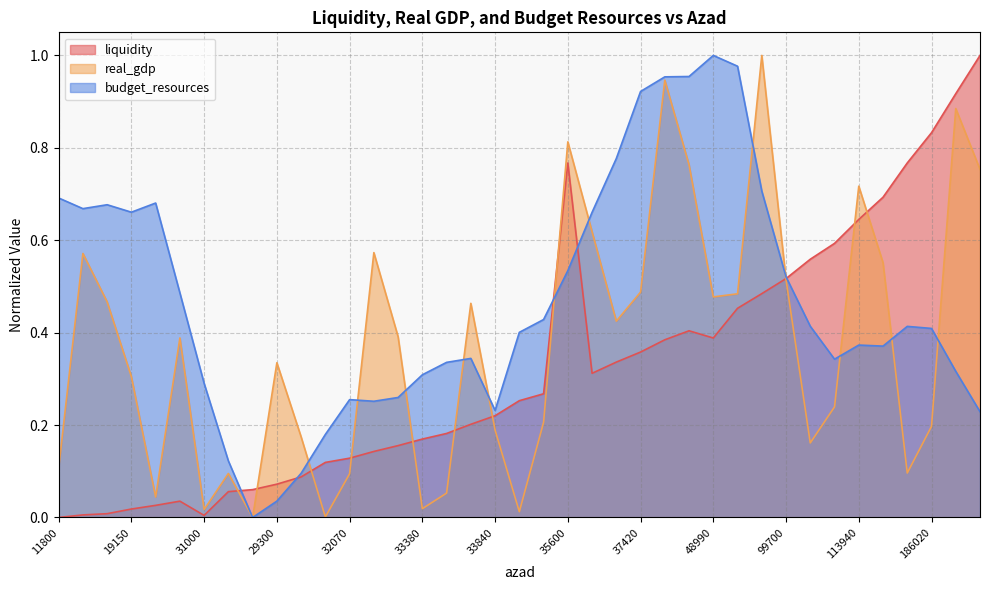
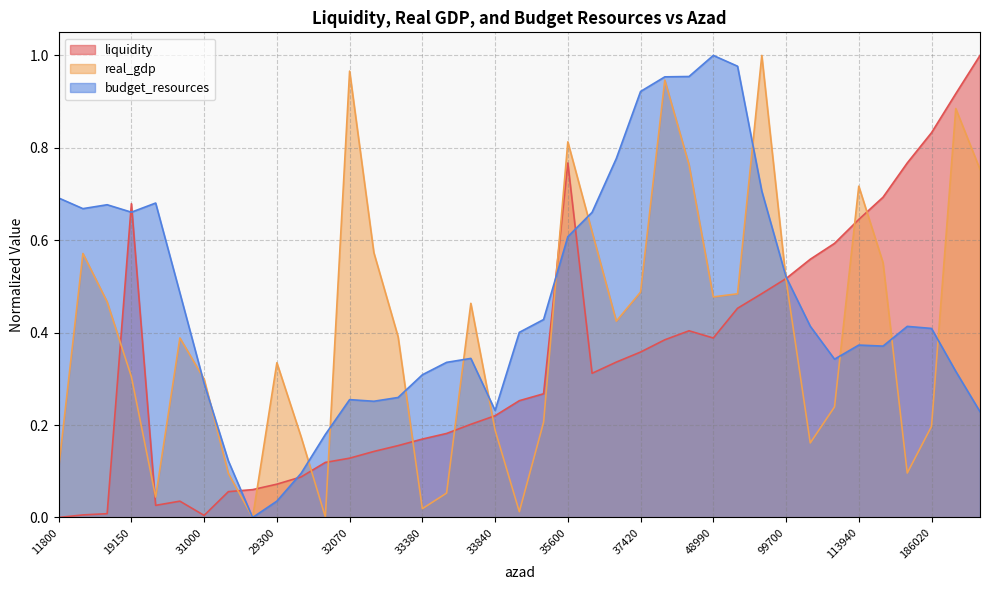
  {
    "liquidity": {
      "11800": 0.00,
-     "19150": 0.02,
+     "19150": 0.68,
      "31000": 0.00,
      "29300": 0.07,
      "32070": 0.13,
      "33380": 0.17,
      "33840": 0.22,
      "35600": 0.77,
      "37420": 0.36,
      "48990": 0.39,
      "113940": 0.65,
      "186020": 0.83
    },
    "real_gdp": {
      "11800": 0.11,
      "19150": 0.30,
-     "31000": 0.02,
+     "31000": 0.30,
      "29300": 0.33,
-     "32070": 0.09,
+     "32070": 0.97,
      "33380": 0.02,
      "33840": 0.19,
      "35600": 0.81,
      "37420": 0.49,
      "48990": 0.48,
      "113940": 0.72,
      "186020": 0.20
    },
    "budget_resources": {
      "11800": 0.69,
      "19150": 0.66,
      "31000": 0.29,
      "29300": 0.04,
      "32070": 0.26,
      "33380": 0.31,
      "33840": 0.23,
-     "35600": 0.53,
+     "35600": 0.61,
      "37420": 0.92,
      "48990": 1.00,
      "113940": 0.37,
      "186020": 0.41
    }
  }
